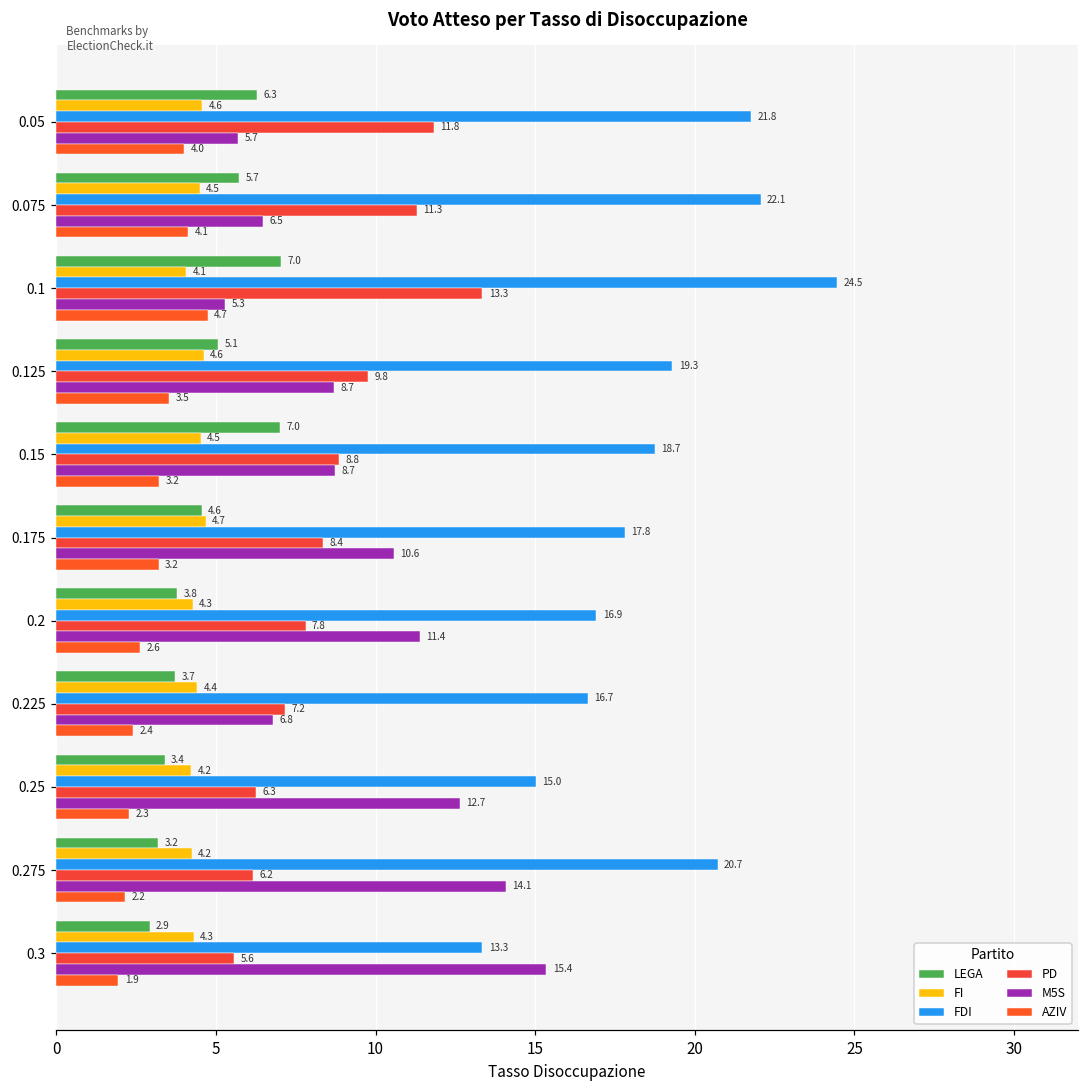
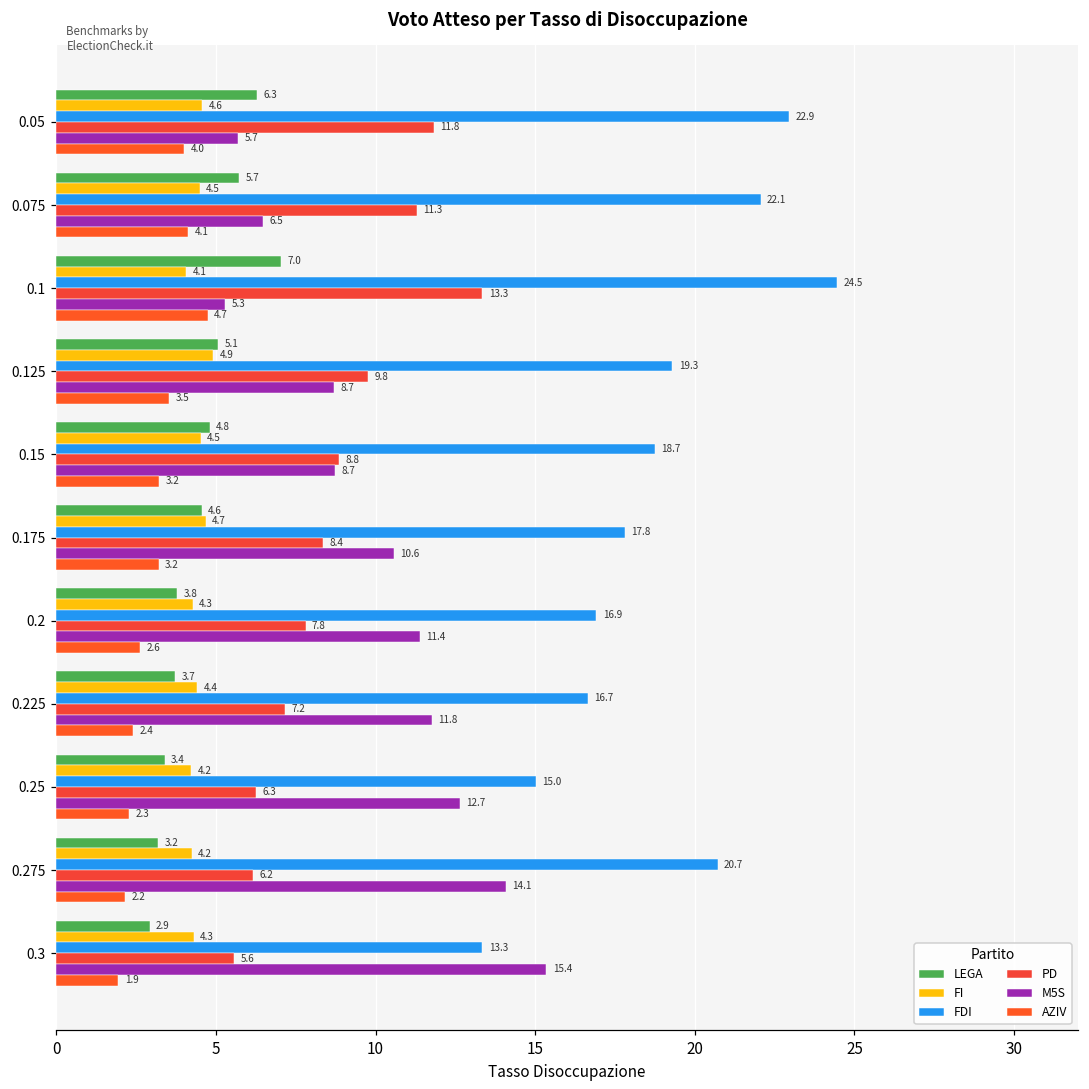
  {
    "LEGA": {
-     "0.15": 7.0
+     "0.15": 4.8
    },
    "FI": {
-     "0.125": 4.6
+     "0.125": 4.9
    },
    "FDI": {
-     "0.05": 21.8
+     "0.05": 22.9
    },
    "M5S": {
-     "0.225": 6.8
+     "0.225": 11.8
    }
  }
